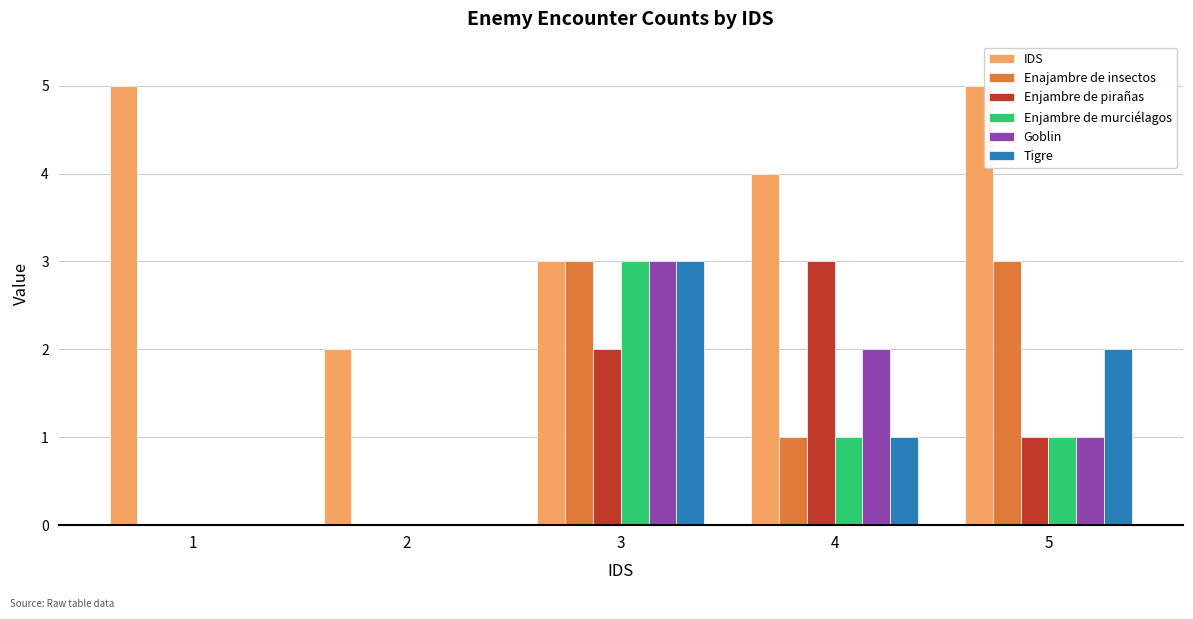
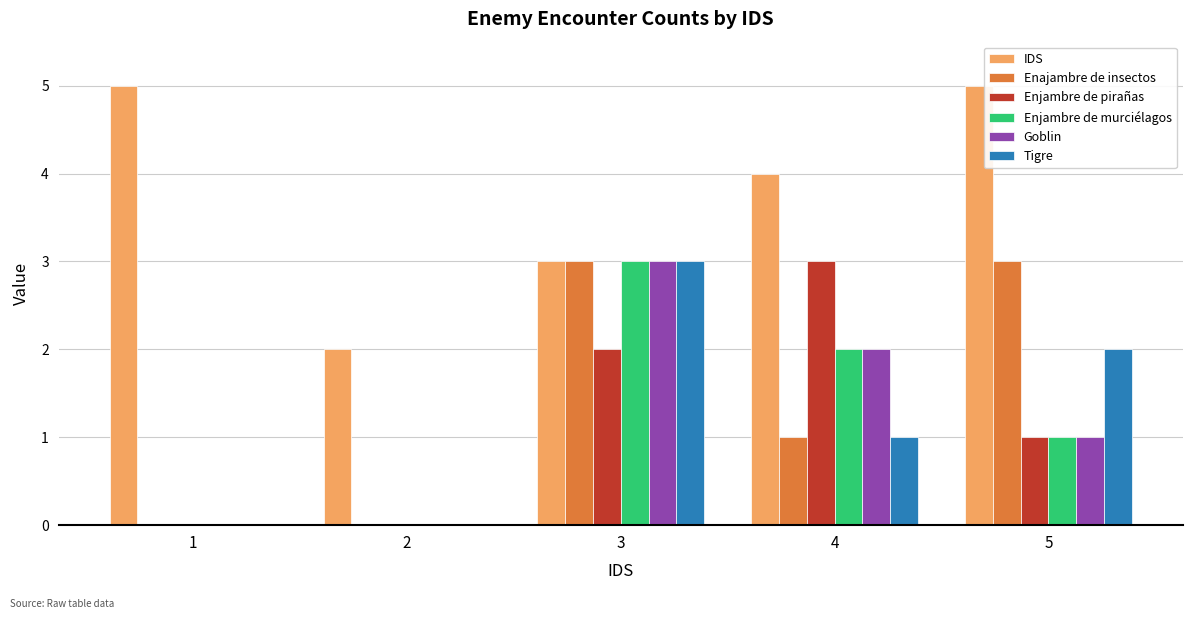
  {
    "IDS": {
      "1": 5,
      "2": 2,
      "3": 3,
      "4": 4,
      "5": 5
    },
    "Enajambre de insectos": {
      "1": 0,
      "2": 0,
      "3": 3,
      "4": 1,
      "5": 3
    },
    "Enjambre de pirañas": {
      "1": 0,
      "2": 0,
      "3": 2,
      "4": 3,
      "5": 1
    },
    "Enjambre de murciélagos": {
      "1": 0,
      "2": 0,
      "3": 3,
-     "4": 1,
+     "4": 2,
      "5": 1
    },
    "Goblin": {
      "1": 0,
      "2": 0,
      "3": 3,
      "4": 2,
      "5": 1
    },
    "Tigre": {
      "1": 0,
      "2": 0,
      "3": 3,
      "4": 1,
      "5": 2
    }
  }
